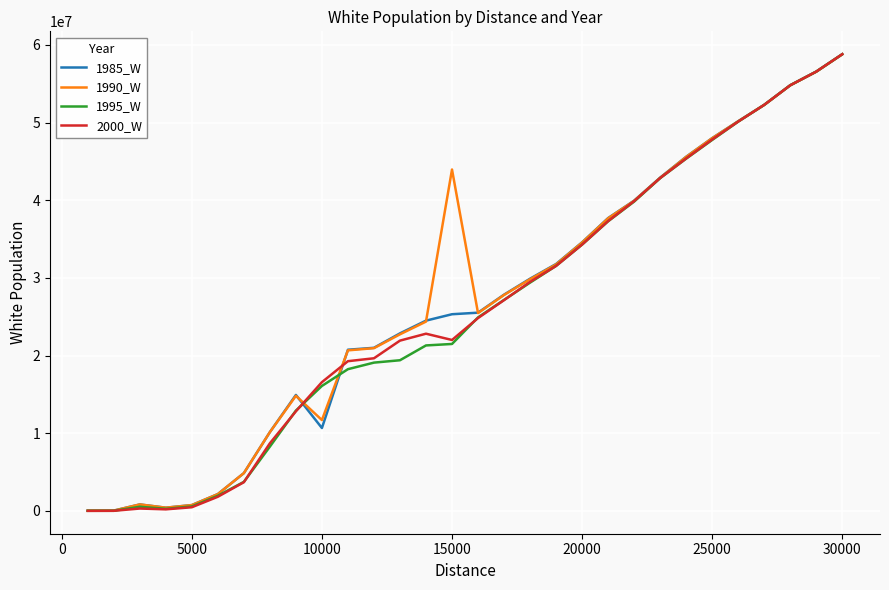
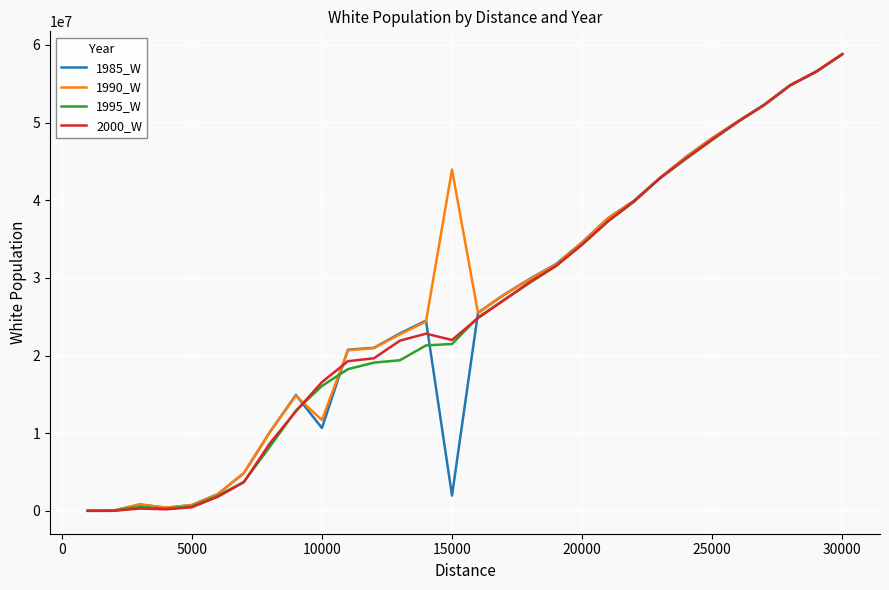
  {
    "1985_W": {
      "10000": 11000000,
-     "15000": 25000000
+     "15000": 2000000
    },
    "1990_W": {
      "10000": 12000000,
      "15000": 44000000
    },
    "1995_W": {
      "10000": 16000000,
      "15000": 21000000
    },
    "2000_W": {
      "10000": 17000000,
      "15000": 22000000
    }
  }
